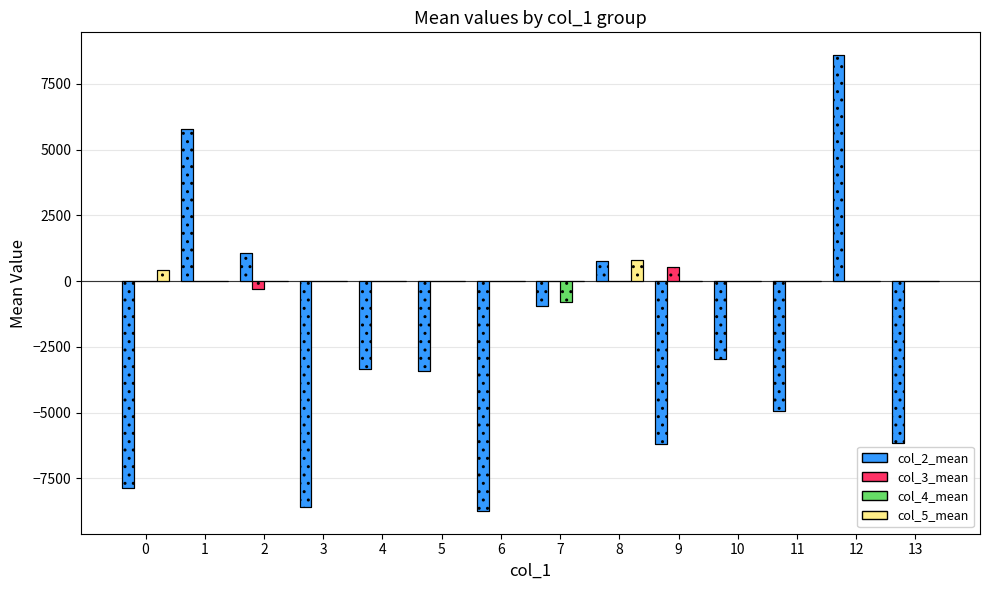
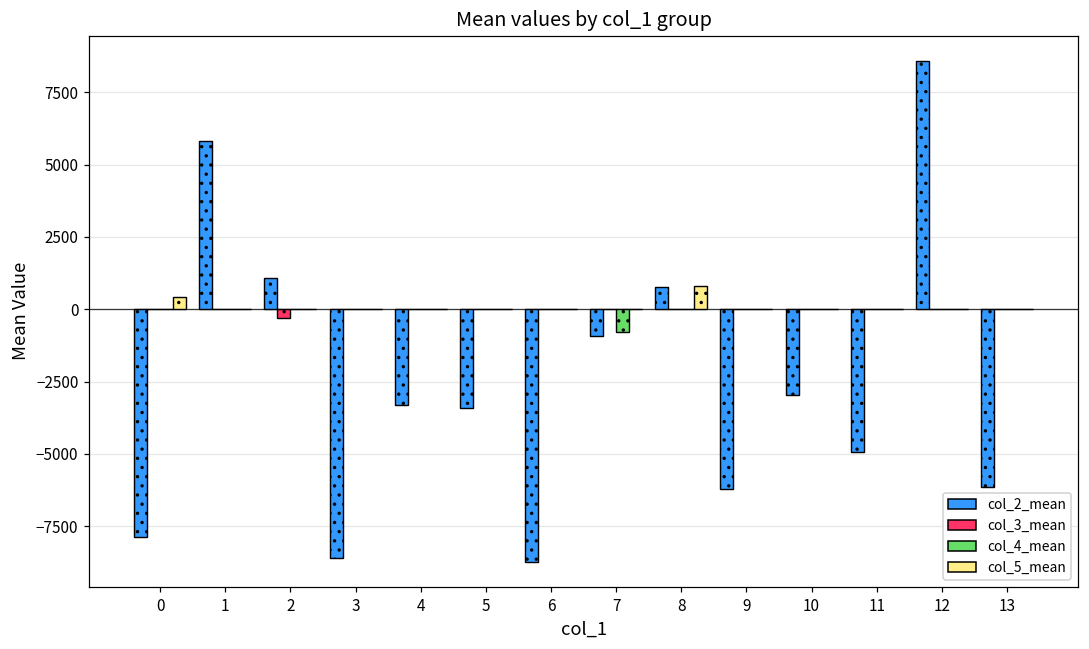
  {
    "col_2_mean": {
      "0": -7900,
      "1": 5800,
      "2": 1100,
      "3": -8600,
      "4": -3300,
      "5": -3400,
      "6": -8700,
      "7": -900,
      "8": 800,
      "9": -6200,
      "10": -3000,
      "11": -4900,
      "12": 8600,
      "13": -6200
    },
    "col_3_mean": {
      "2": -300,
-     "9": 500
+     "9": 0
    },
    "col_4_mean": {
      "7": -800
    },
    "col_5_mean": {
      "0": 400,
      "8": 800
    }
  }
